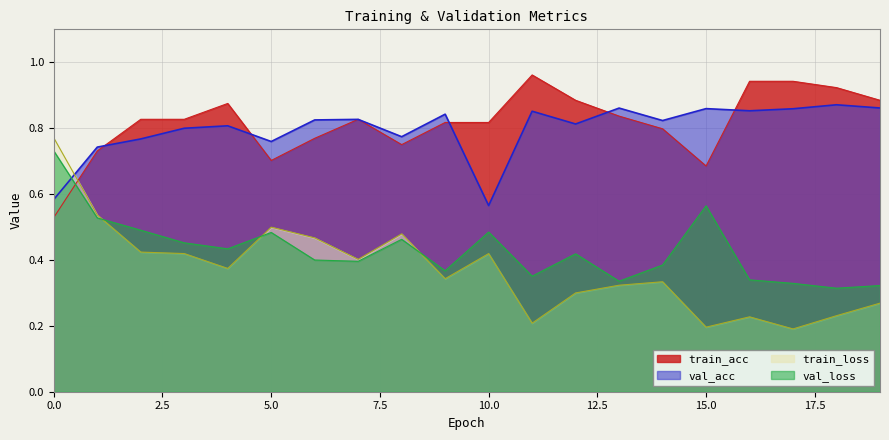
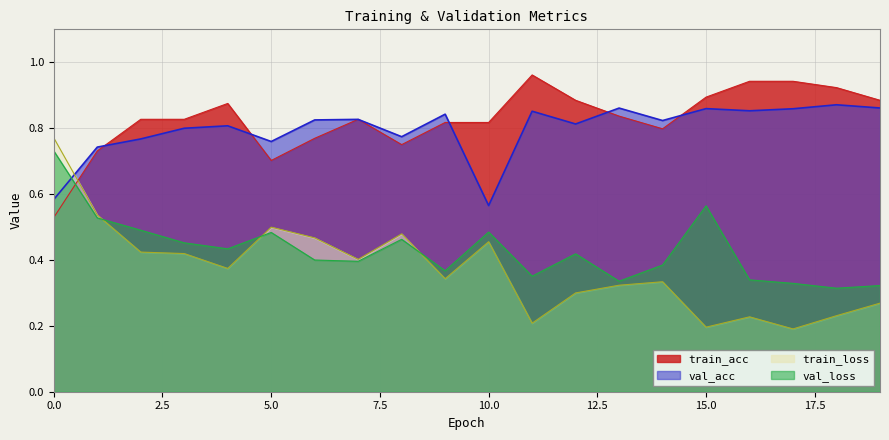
  {
    "train_acc": {
      "0.0": 0.53,
      "5.0": 0.70,
      "10.0": 0.82,
-     "15.0": 0.69
+     "15.0": 0.89
    },
    "val_acc": {
      "0.0": 0.58,
      "5.0": 0.76,
      "10.0": 0.57,
      "15.0": 0.86
    },
    "train_loss": {
      "0.0": 0.77,
      "5.0": 0.50,
-     "10.0": 0.42,
+     "10.0": 0.46,
      "15.0": 0.20
    },
    "val_loss": {
      "0.0": 0.73,
      "5.0": 0.48,
      "10.0": 0.48,
      "15.0": 0.56
    }
  }
